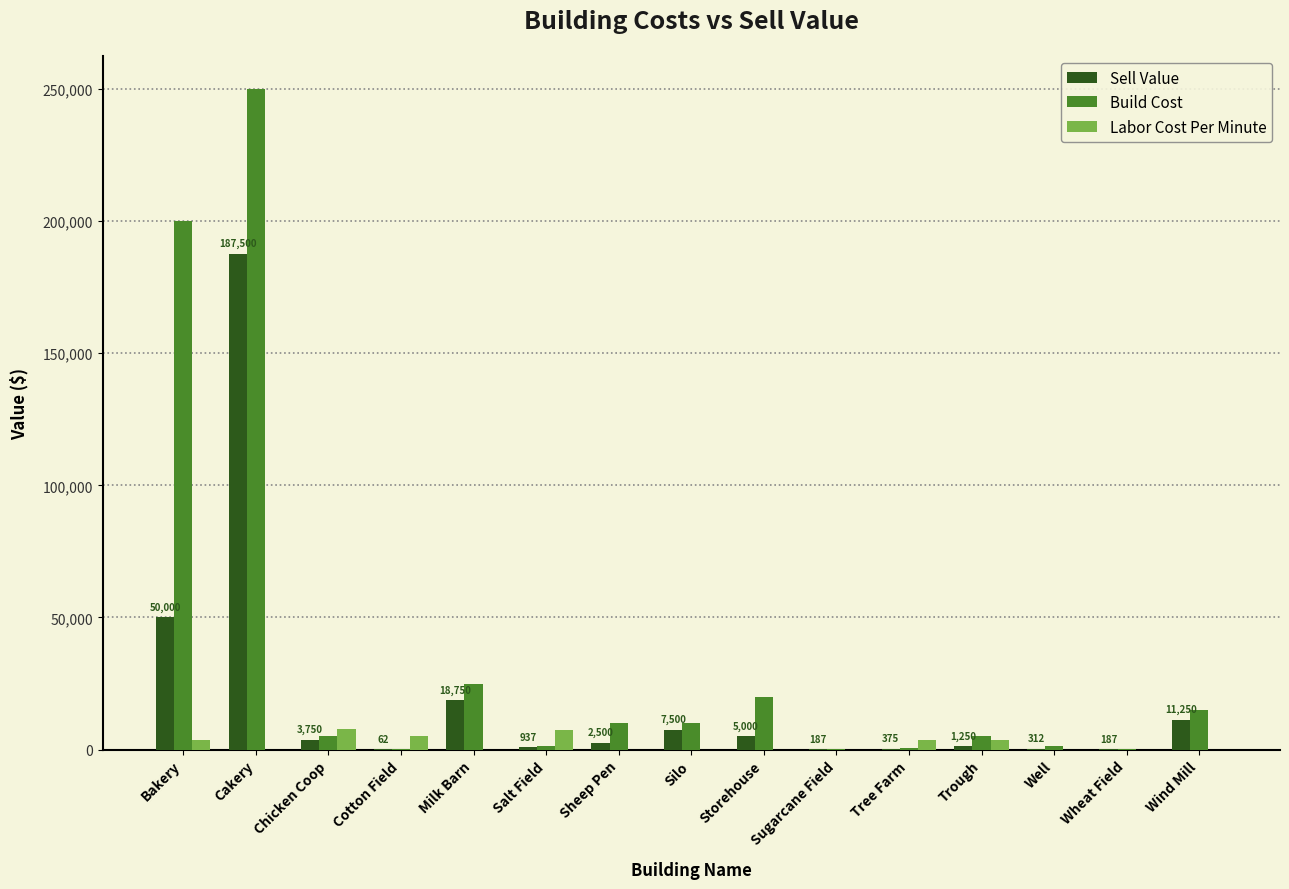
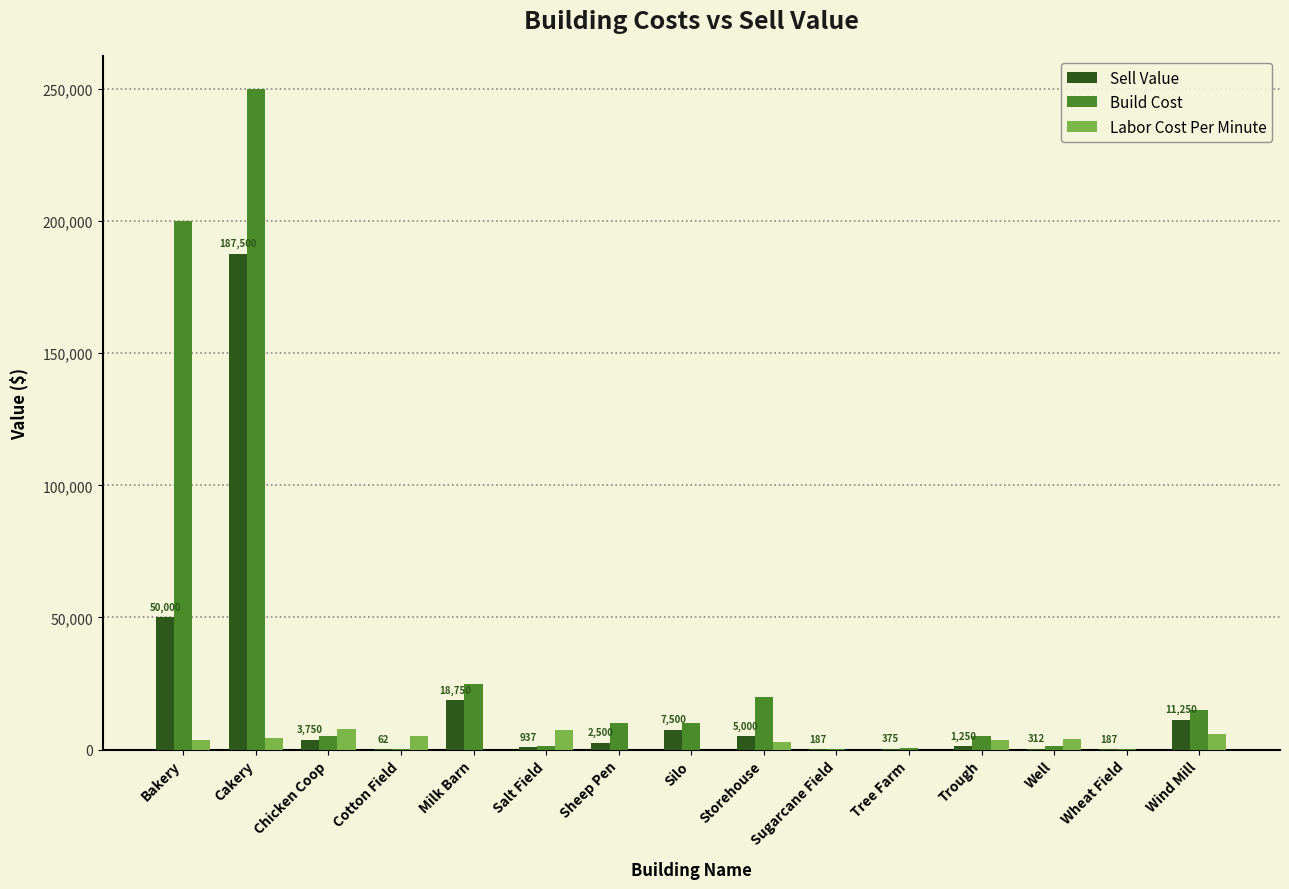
  {
    "Labor Cost Per Minute": {
      "Bakery": "4,000",
-     "Cakery": "0",
+     "Cakery": "4,000",
      "Chicken Coop": "8,000",
      "Cotton Field": "5,000",
      "Milk Barn": "0",
      "Salt Field": "7,000",
      "Sheep Pen": "0",
      "Silo": "0",
-     "Storehouse": "0",
+     "Storehouse": "3,000",
      "Sugarcane Field": "0",
-     "Tree Farm": "3,000",
+     "Tree Farm": "0",
      "Trough": "4,000",
-     "Well": "0",
+     "Well": "4,000",
      "Wheat Field": "0",
-     "Wind Mill": "0"
+     "Wind Mill": "6,000"
    }
  }
